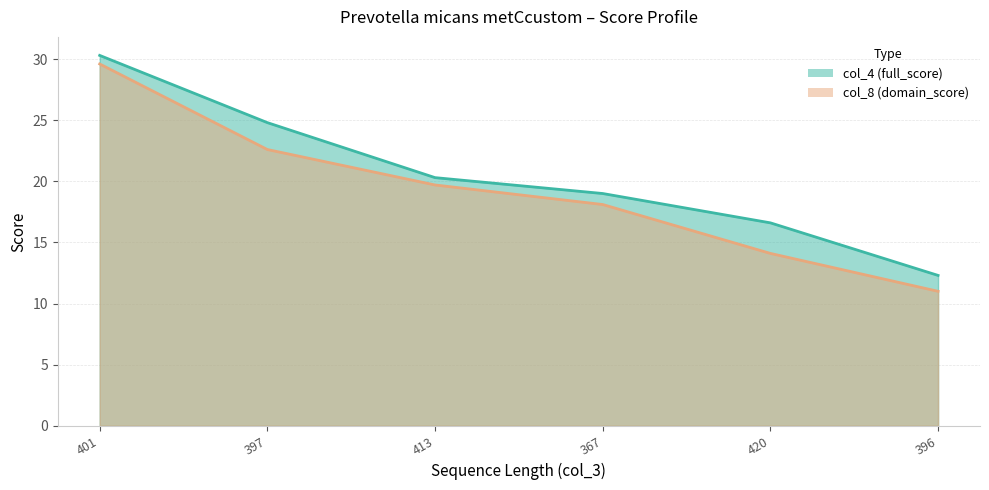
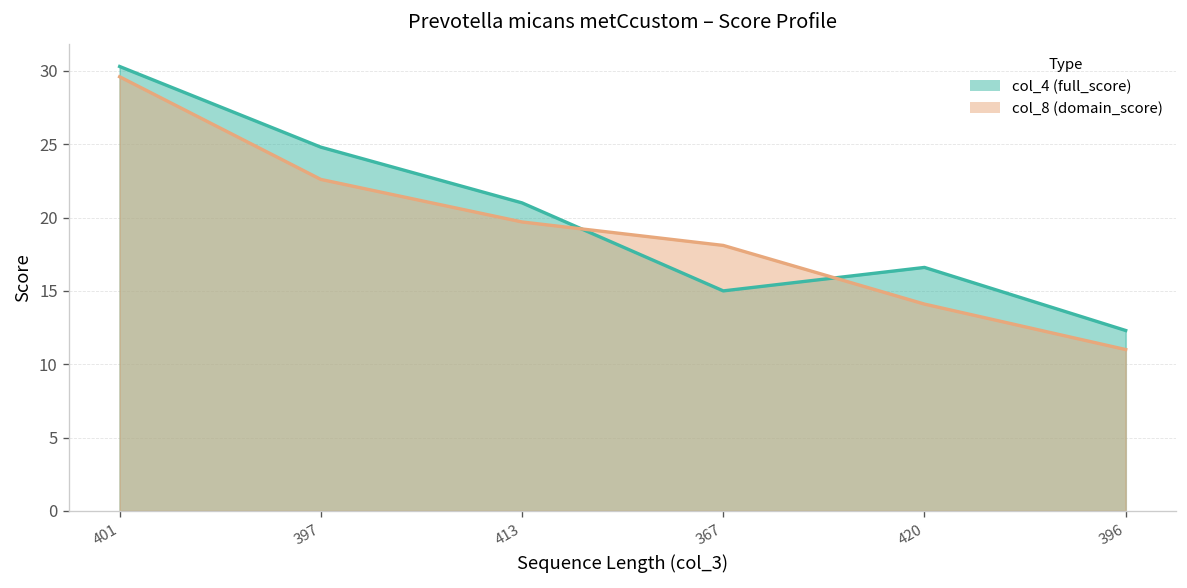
  {
    "col_4 (full_score)": {
      "401": 30.3,
      "397": 24.8,
-     "413": 20.3,
-     "367": 19,
+     "413": 21.0,
+     "367": 15,
      "420": 16.6,
      "396": 12.3
    },
    "col_8 (domain_score)": {
      "401": 29.6,
      "397": 22.6,
      "413": 19.7,
      "367": 18.1,
      "420": 14.1,
      "396": 11.0
    }
  }
